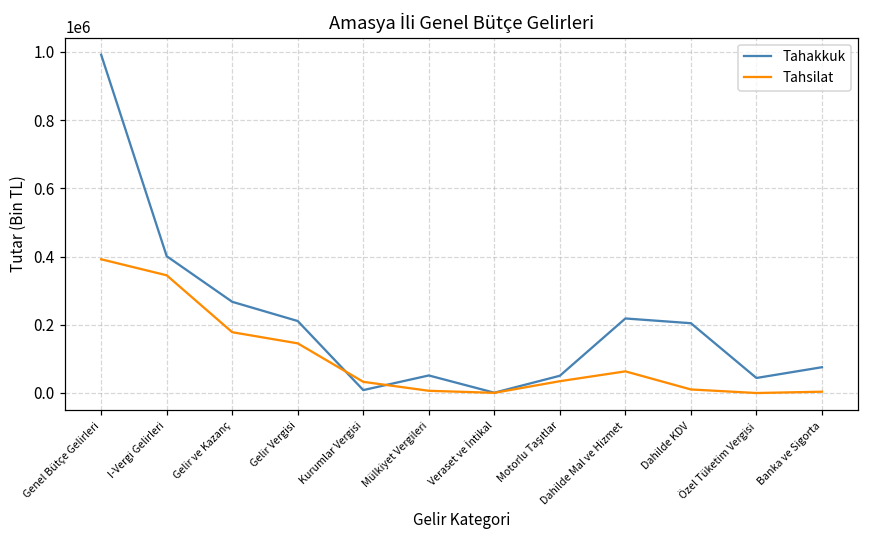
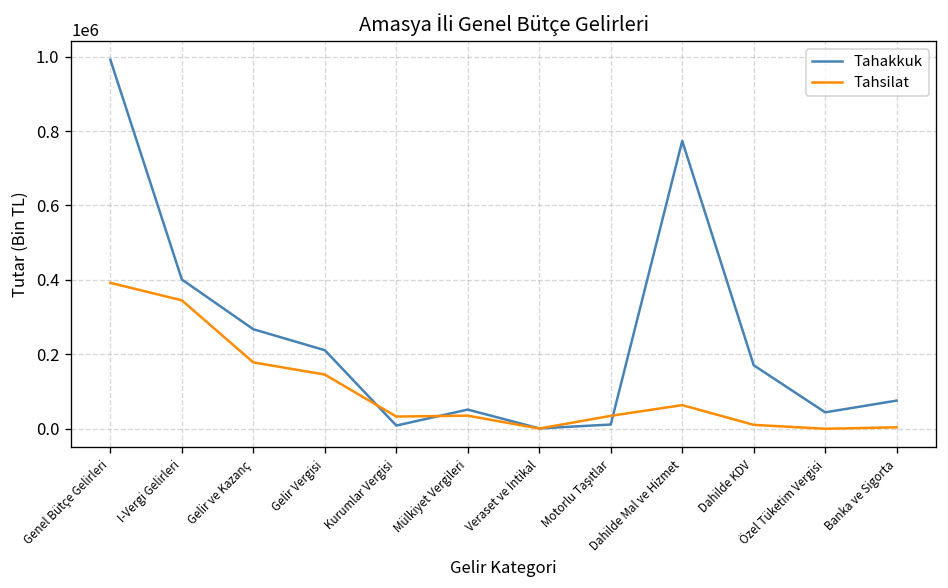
  {
    "Tahakkuk": {
      "Genel Bütçe Gelirleri": 990000,
      "I-Vergi Gelirleri": 400000,
      "Gelir ve Kazanç": 270000,
      "Gelir Vergisi": 210000,
      "Kurumlar Vergisi": 10000,
      "Mülkiyet Vergileri": 50000,
-     "Motorlu Taşıtlar": 50000,
-     "Dahilde Mal ve Hizmet": 220000,
-     "Dahilde KDV": 200000,
+     "Motorlu Taşıtlar": 10000,
+     "Dahilde Mal ve Hizmet": 770000,
+     "Dahilde KDV": 170000,
      "Özel Tüketim Vergisi": 40000,
      "Banka ve Sigorta": 80000
    },
    "Tahsilat": {
      "Genel Bütçe Gelirleri": 390000,
      "I-Vergi Gelirleri": 350000,
      "Gelir ve Kazanç": 180000,
      "Gelir Vergisi": 150000,
      "Kurumlar Vergisi": 30000,
-     "Mülkiyet Vergileri": 10000,
+     "Mülkiyet Vergileri": 40000,
      "Motorlu Taşıtlar": 30000,
      "Dahilde Mal ve Hizmet": 60000,
      "Dahilde KDV": 10000,
      "Özel Tüketim Vergisi": 0,
      "Banka ve Sigorta": 0
    }
  }
